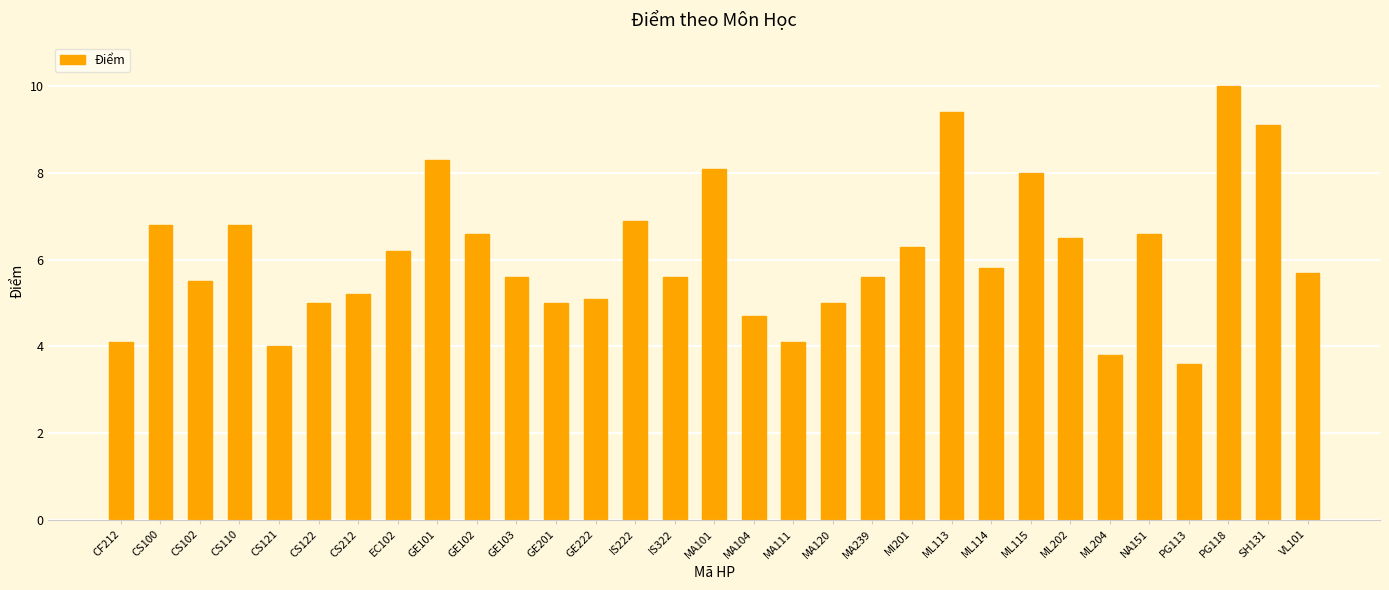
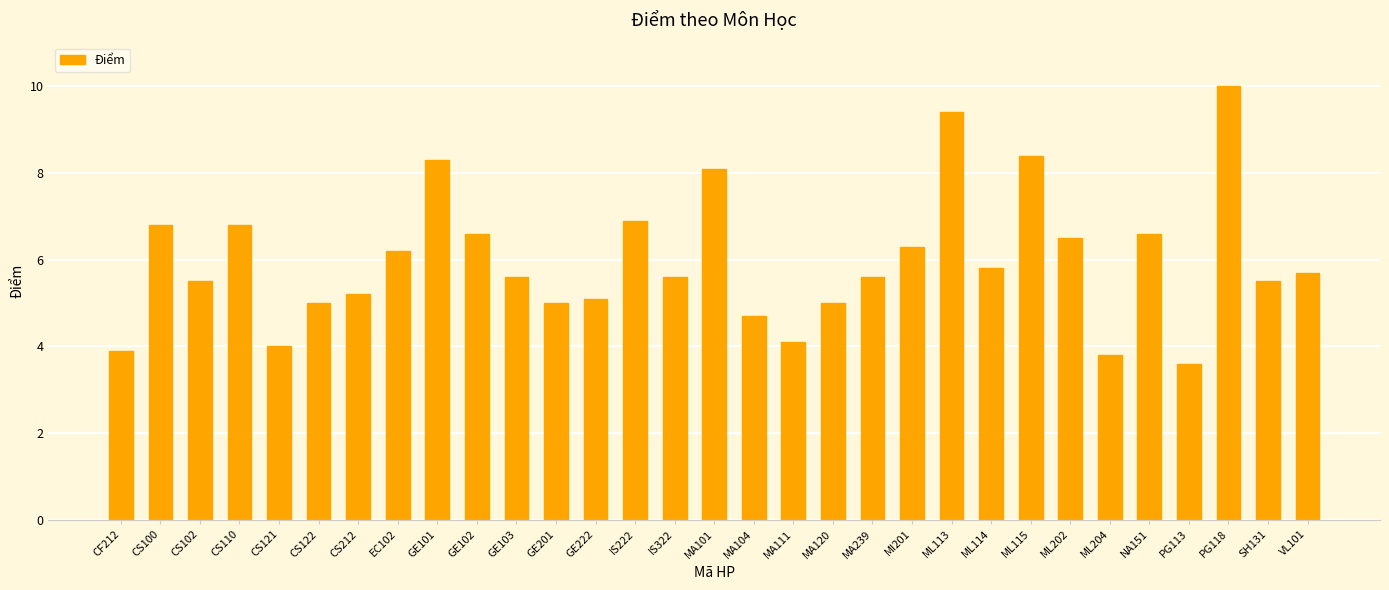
  {
-   "CF212": 4.1,
+   "CF212": 3.9,
    "CS100": 6.8,
    "CS102": 5.5,
    "CS110": 6.8,
    "CS121": 4.0,
    "CS122": 5.0,
    "CS212": 5.2,
    "EC102": 6.2,
    "GE101": 8.3,
    "GE102": 6.6,
    "GE103": 5.6,
    "GE201": 5.0,
    "GE222": 5.1,
    "IS222": 6.9,
    "IS322": 5.6,
    "MA101": 8.1,
    "MA104": 4.7,
    "MA111": 4.1,
    "MA120": 5.0,
    "MA239": 5.6,
    "MI201": 6.3,
    "ML113": 9.4,
    "ML114": 5.8,
-   "ML115": 8.0,
+   "ML115": 8.4,
    "ML202": 6.5,
    "ML204": 3.8,
    "NA151": 6.6,
    "PG113": 3.6,
    "PG118": 10.0,
-   "SH131": 9.1,
+   "SH131": 5.5,
    "VL101": 5.7
  }
